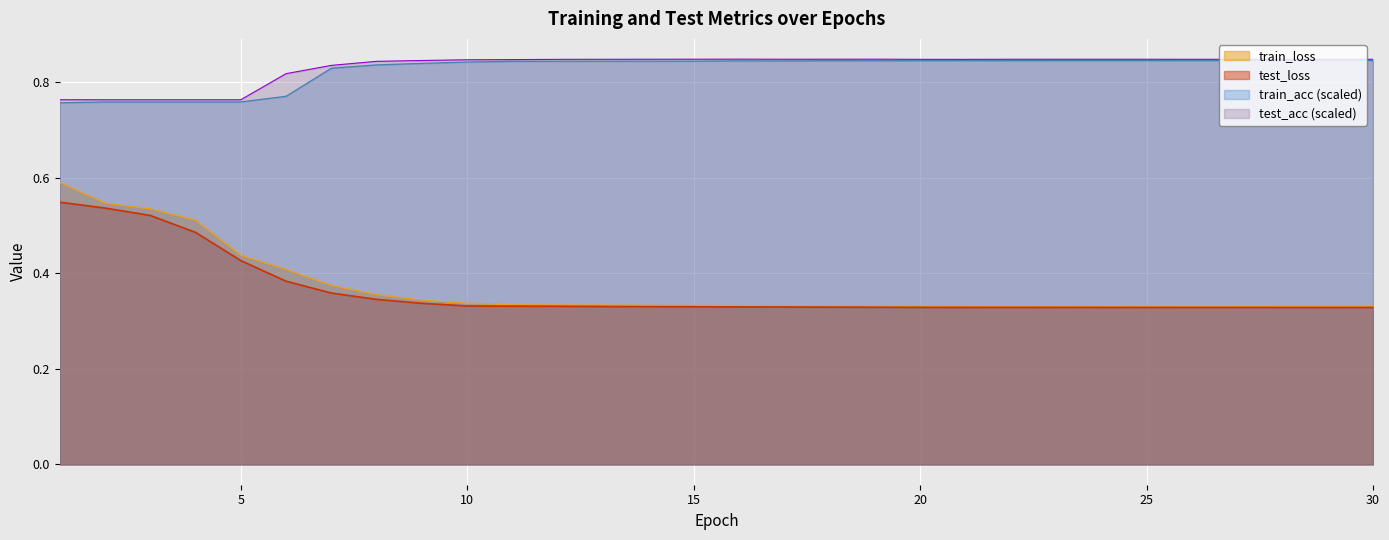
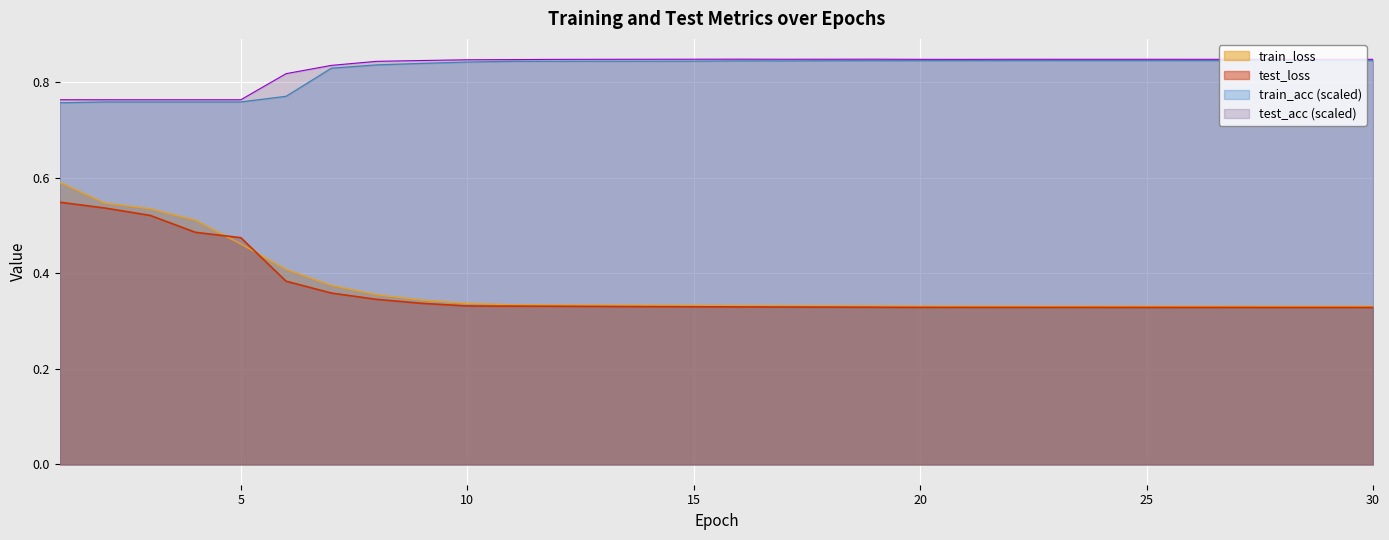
  {
    "train_loss": {
-     "5": 0.44,
+     "5": 0.46,
      "10": 0.34
    },
    "test_loss": {
-     "5": 0.43,
+     "5": 0.47,
      "10": 0.33
    }
  }
